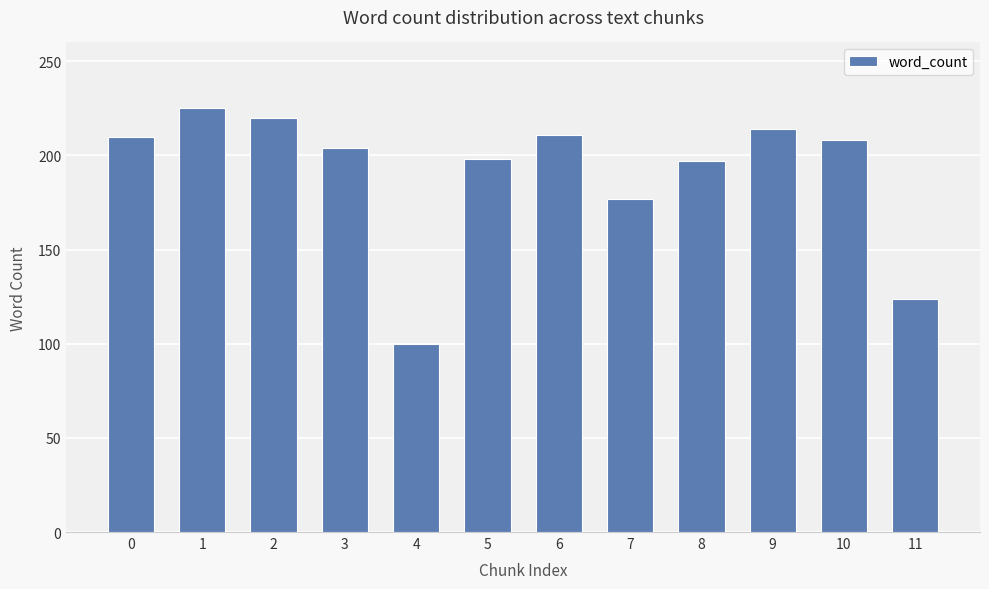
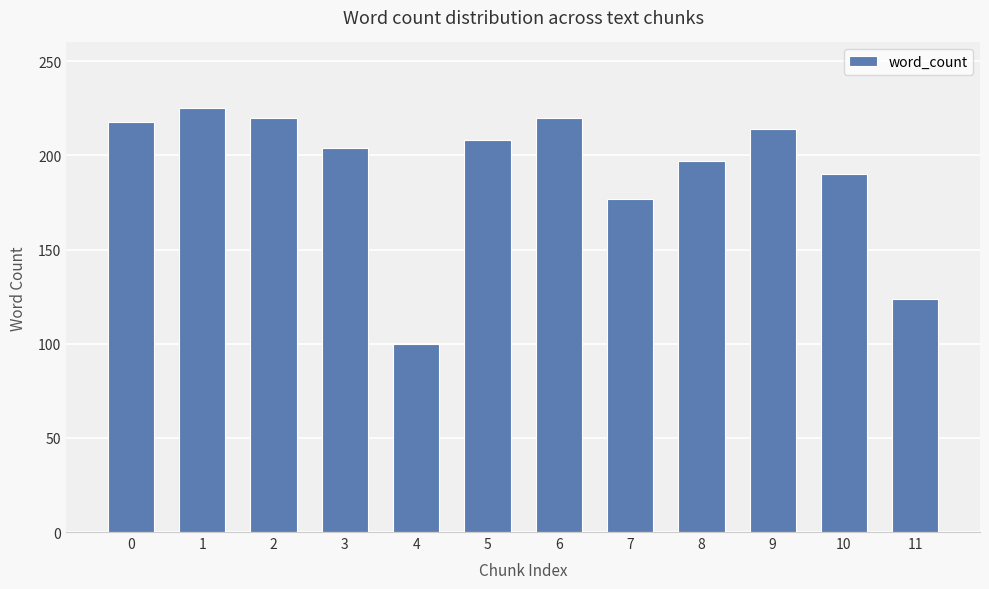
  {
-   "0": 210,
+   "0": 218,
    "1": 225,
    "2": 220,
    "3": 204,
    "4": 100,
-   "5": 198,
-   "6": 211,
+   "5": 208,
+   "6": 220,
    "7": 177,
    "8": 197,
    "9": 214,
-   "10": 208,
+   "10": 190,
    "11": 124
  }
